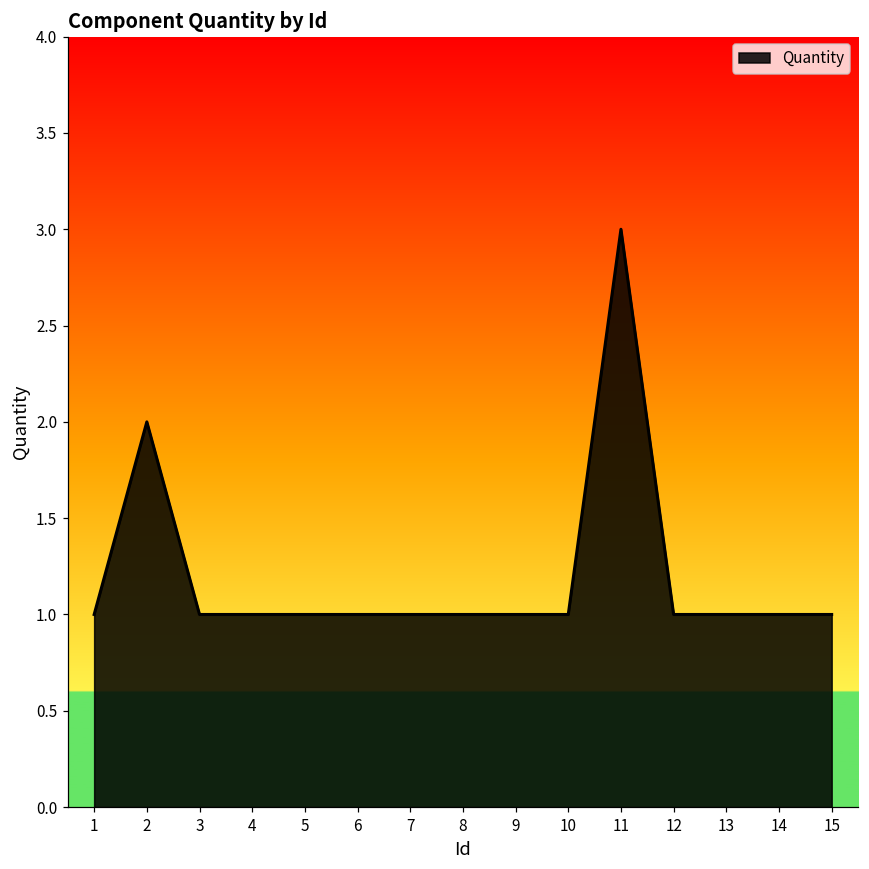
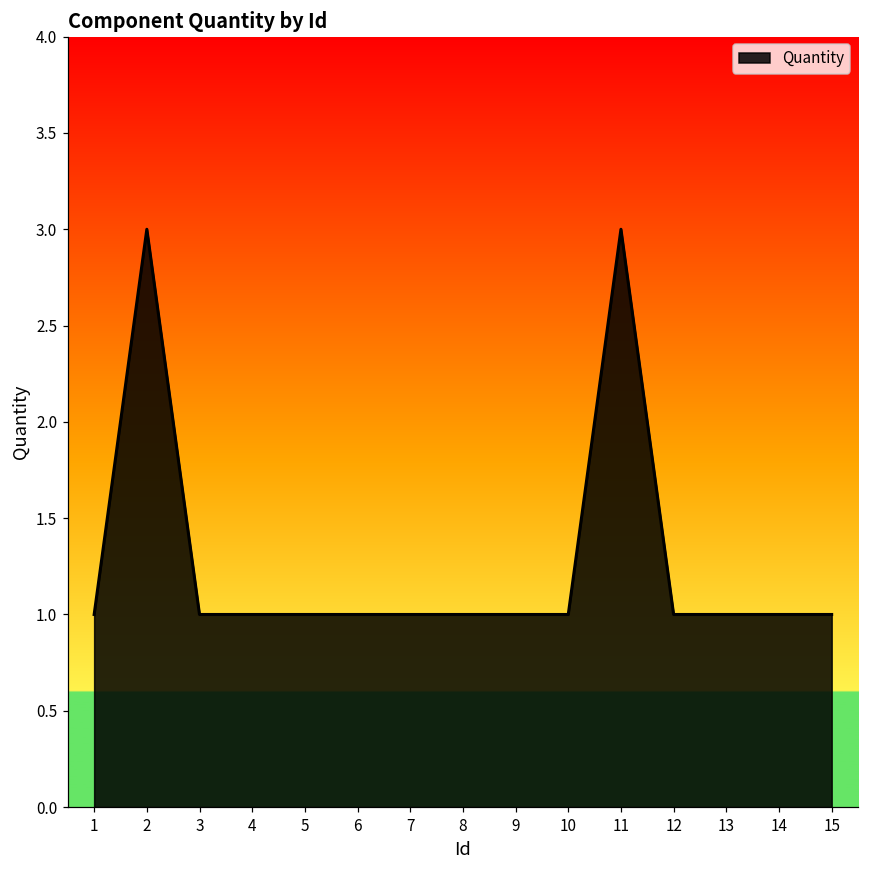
  {
    "1": 1,
-   "2": 2,
+   "2": 3,
    "3": 1,
    "4": 1,
    "5": 1,
    "6": 1,
    "7": 1,
    "8": 1,
    "9": 1,
    "10": 1,
    "11": 3,
    "12": 1,
    "13": 1,
    "14": 1,
    "15": 1
  }
